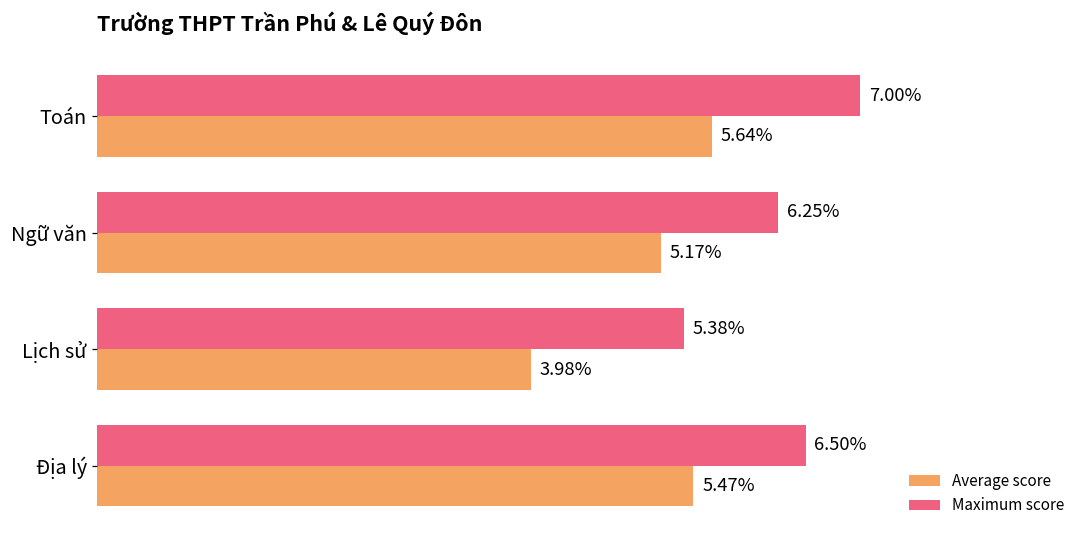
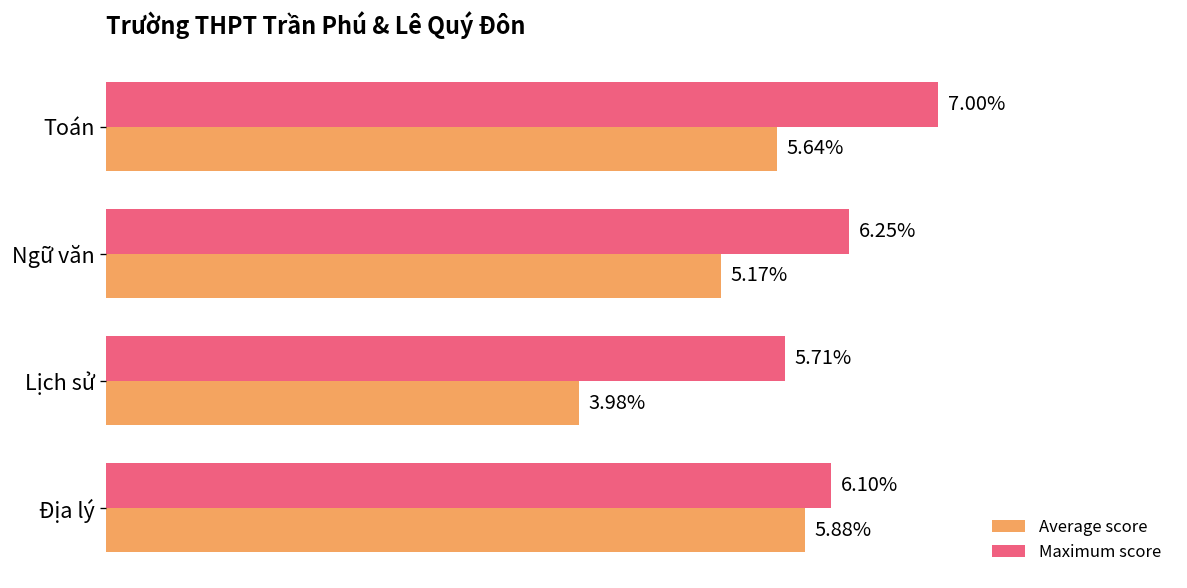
  {
    "Average score": {
      "Toán": "5.64%",
      "Ngữ văn": "5.17%",
      "Lịch sử": "3.98%",
-     "Địa lý": "5.47%"
+     "Địa lý": "5.88%"
    },
    "Maximum score": {
      "Toán": "7.00%",
      "Ngữ văn": "6.25%",
-     "Lịch sử": "5.38%",
-     "Địa lý": "6.50%"
+     "Lịch sử": "5.71%",
+     "Địa lý": "6.10%"
    }
  }
